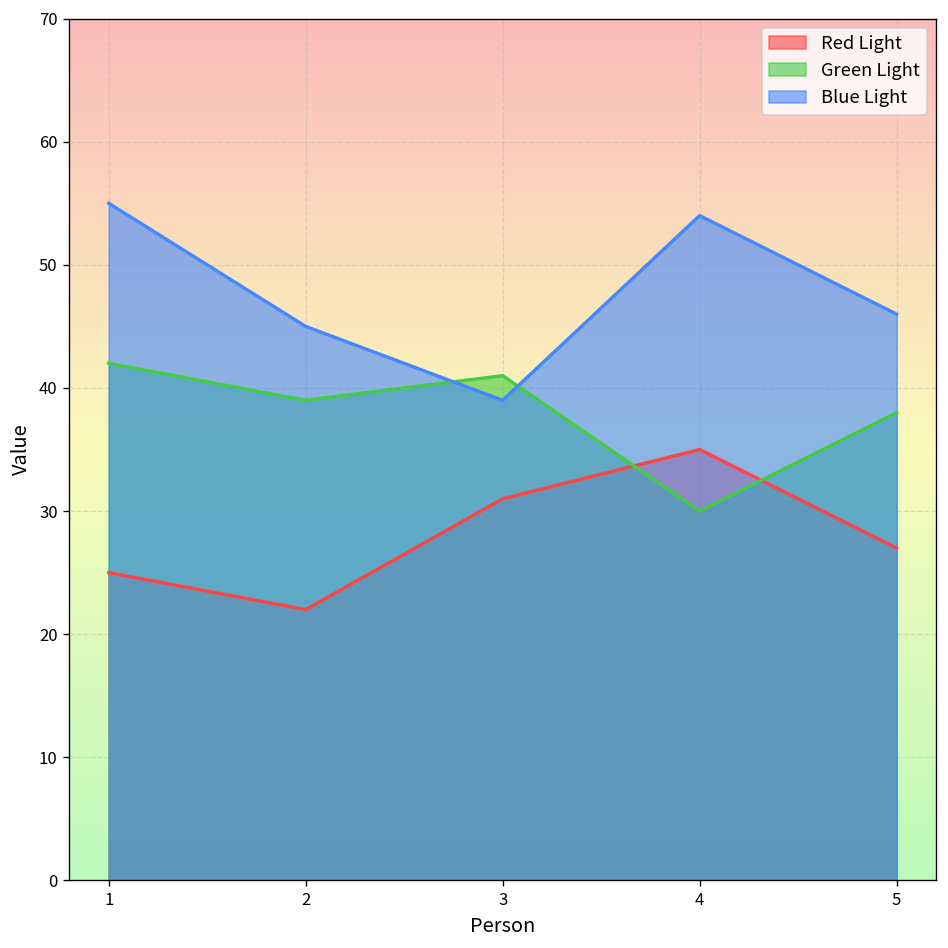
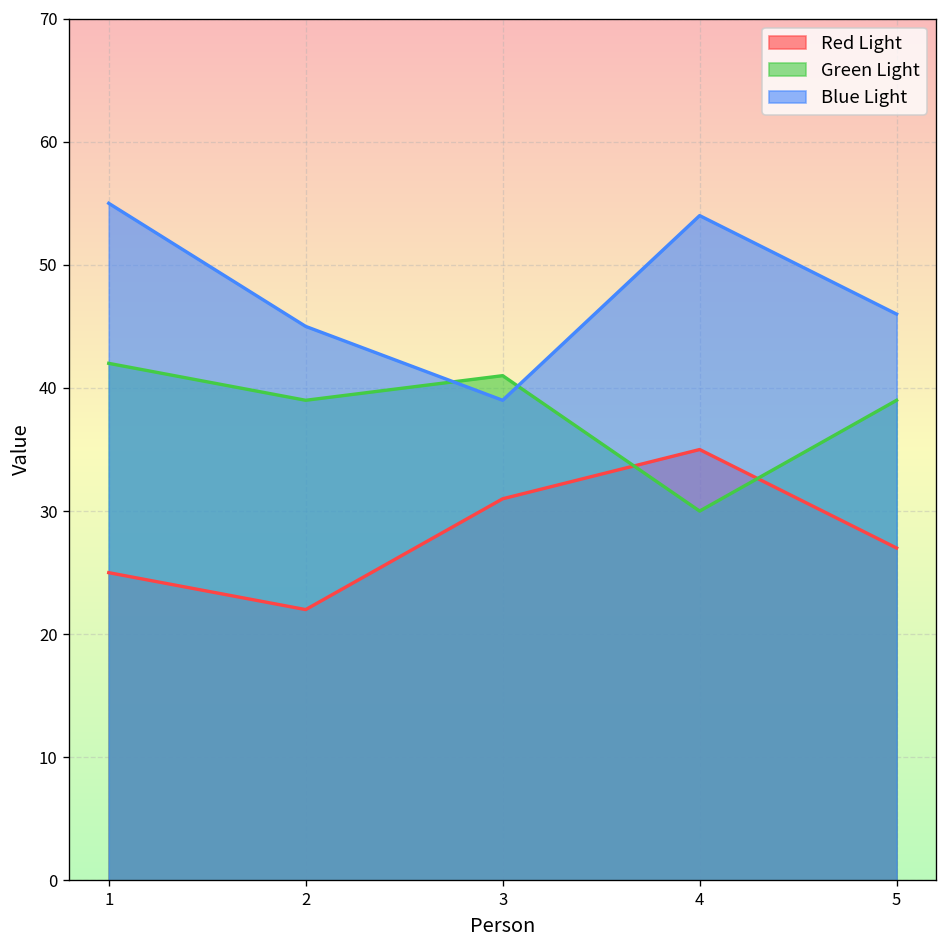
  {
    "Red Light": {
      "1": 25,
      "2": 22,
      "3": 31,
      "4": 35,
      "5": 27
    },
    "Green Light": {
      "1": 42,
      "2": 39,
      "3": 41,
      "4": 30,
-     "5": 38
+     "5": 39
    },
    "Blue Light": {
      "1": 55,
      "2": 45,
      "3": 39,
      "4": 54,
      "5": 46
    }
  }
